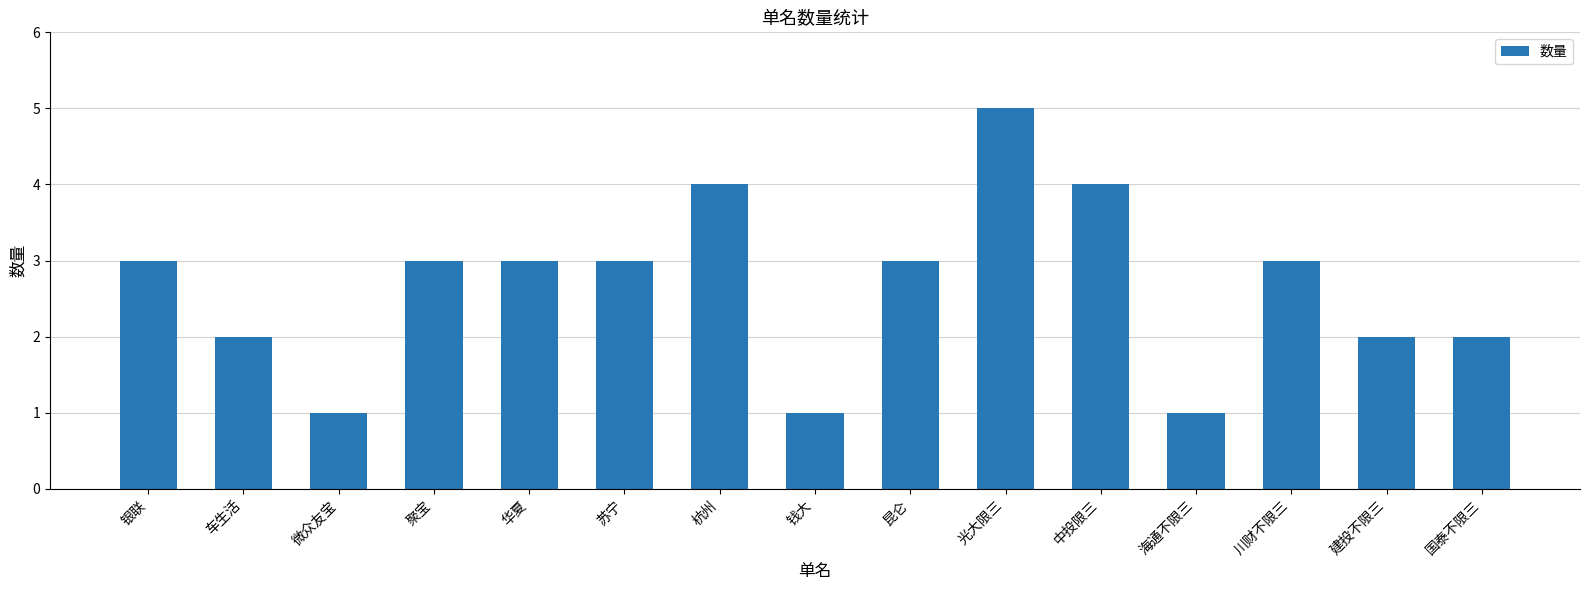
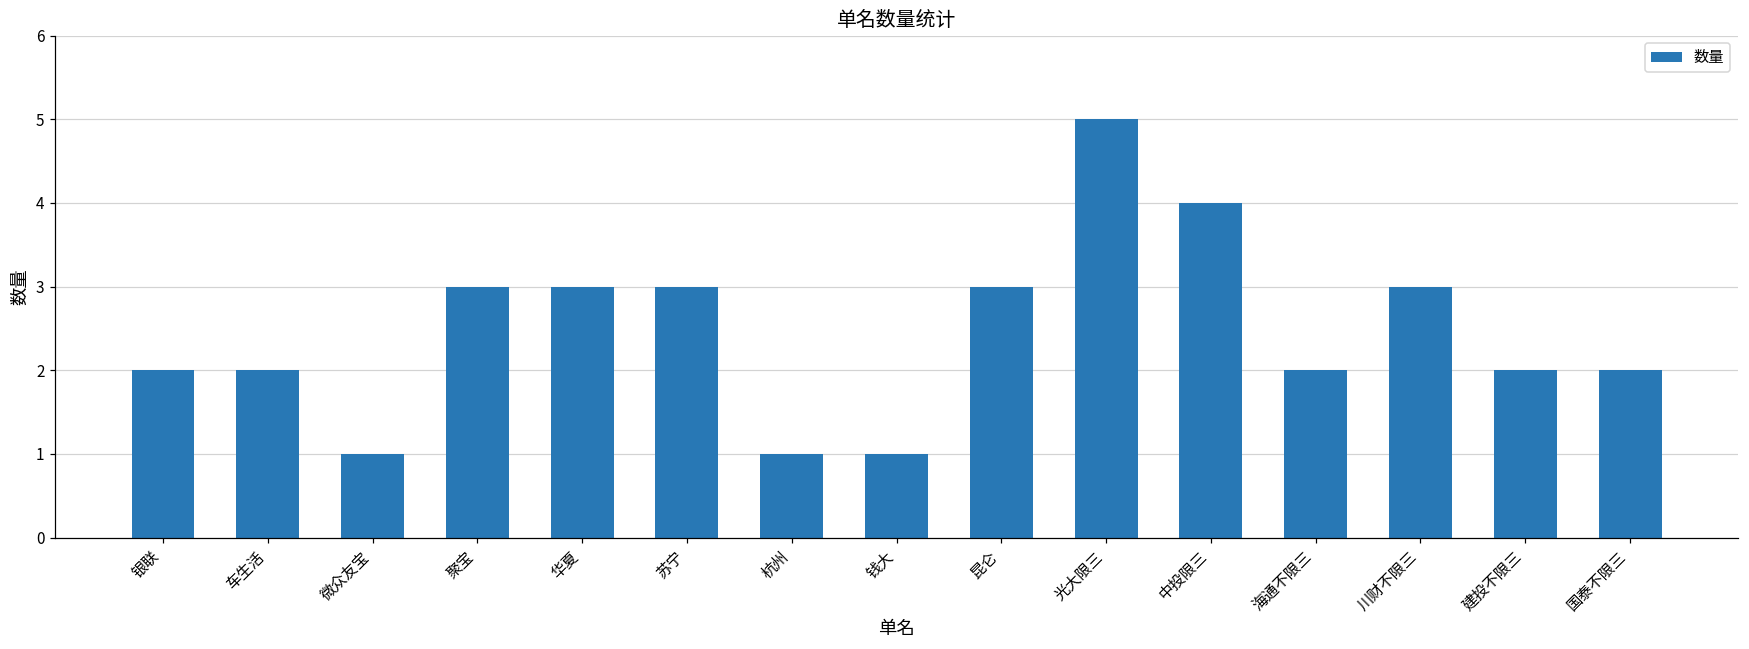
  {
-   "银联": 3,
+   "银联": 2,
    "车生活": 2,
    "微众友宝": 1,
    "聚宝": 3,
    "华夏": 3,
    "苏宁": 3,
-   "杭州": 4,
+   "杭州": 1,
    "钱大": 1,
    "昆仑": 3,
    "光大限三": 5,
    "中投限三": 4,
-   "海通不限三": 1,
+   "海通不限三": 2,
    "川财不限三": 3,
    "建投不限三": 2,
    "国泰不限三": 2
  }
